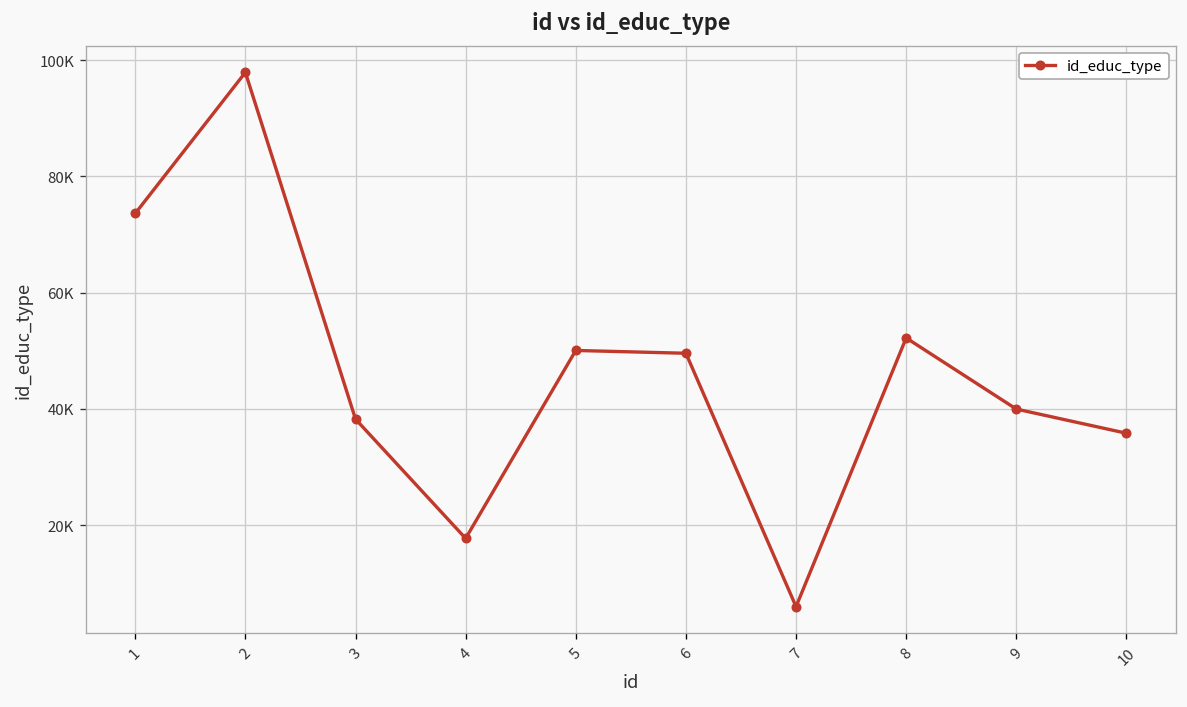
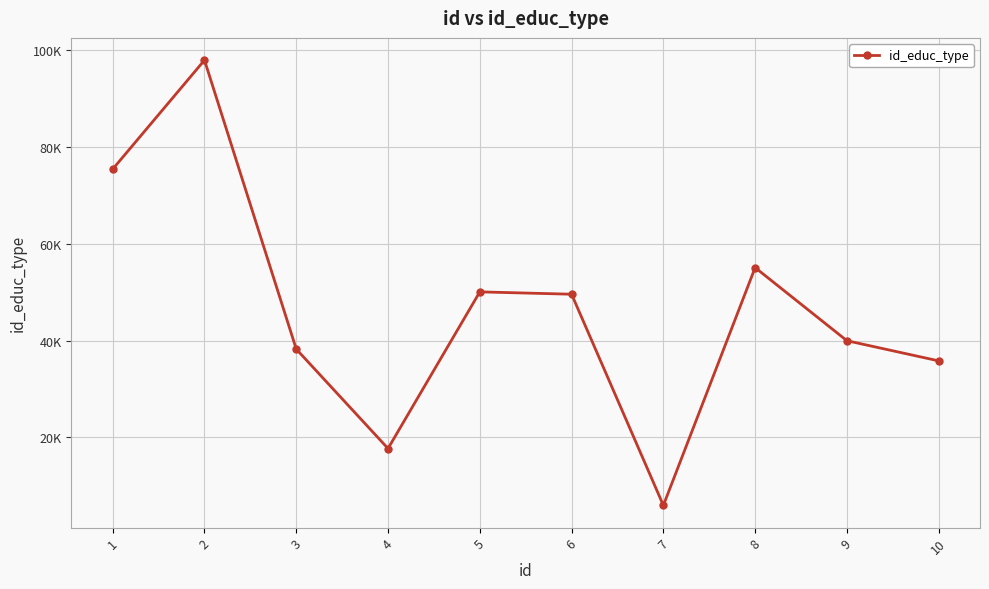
  {
-   "1": 74000,
+   "1": 75000,
    "2": 98000,
    "3": 38000,
    "4": 18000,
    "5": 50000,
    "6": 50000,
    "7": 6000,
-   "8": 52000,
+   "8": 55000,
    "9": 40000,
    "10": 36000
  }
